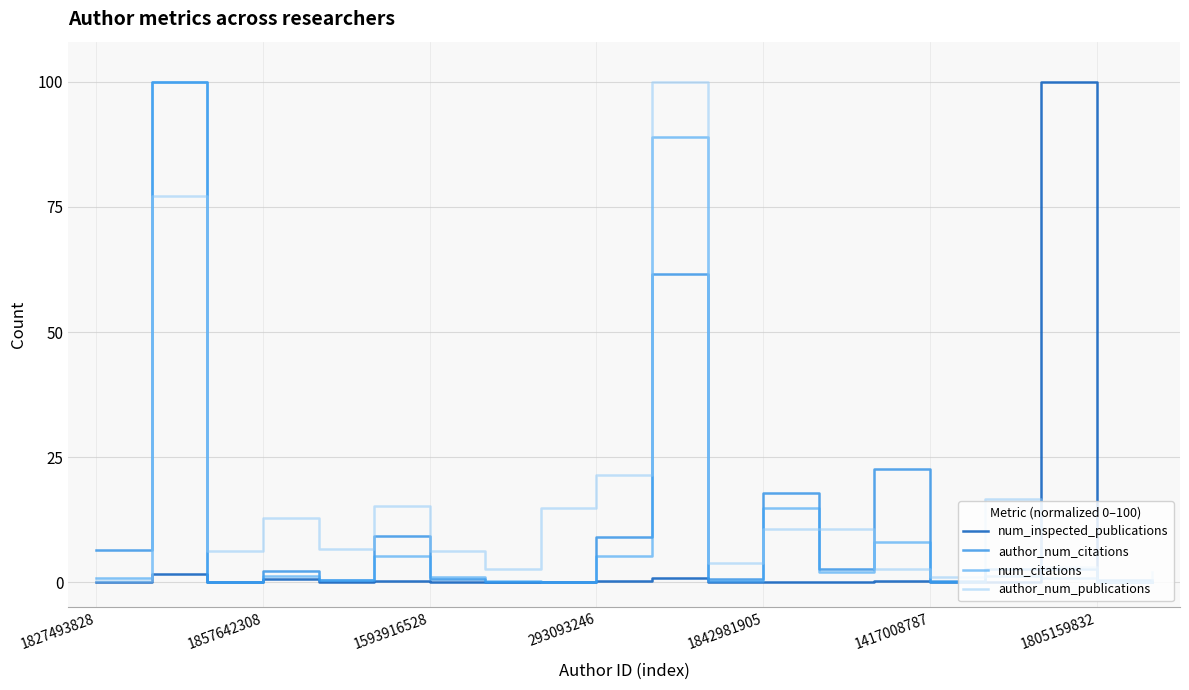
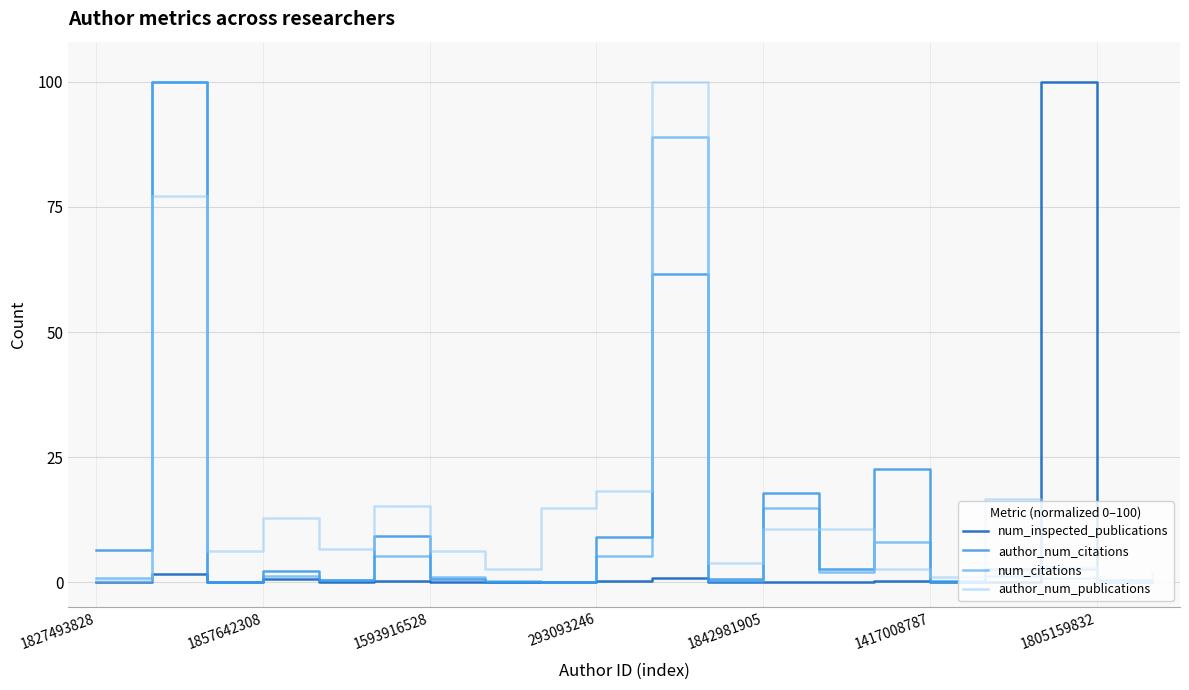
  {
    "author_num_publications": {
      "1857642308": 13,
      "1593916528": 6,
-     "293093246": 21,
+     "293093246": 18,
      "1842981905": 11,
      "1417008787": 1
    }
  }
